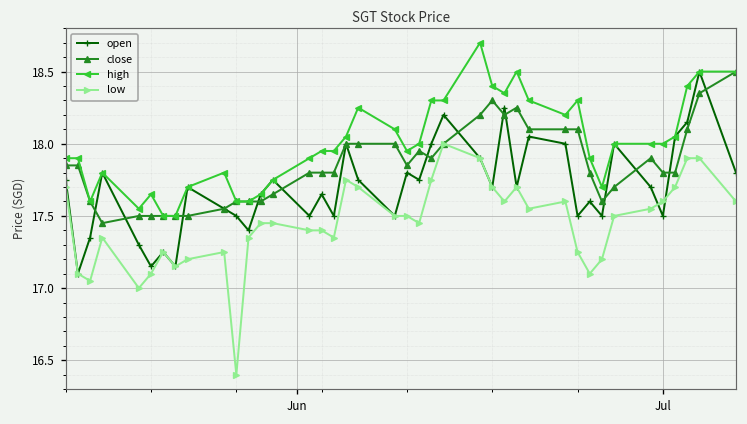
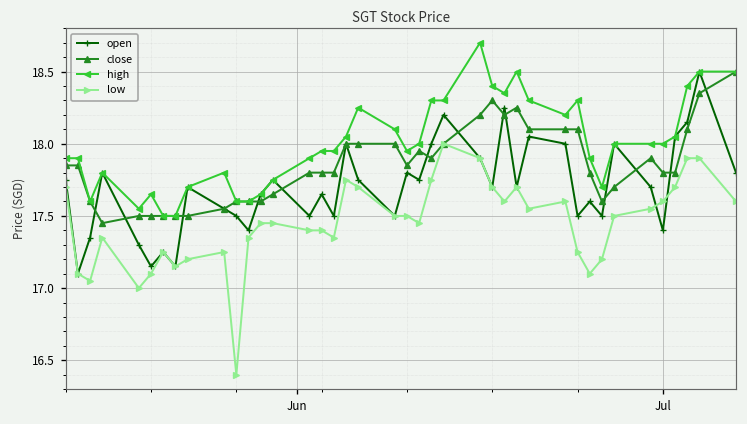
  {
    "open": {
-     "Jul": 17.5
+     "Jul": 17.4
    },
    "close": {
      "Jul": 17.8
    },
    "high": {
      "Jul": 18.0
    },
    "low": {
      "Jul": 17.6
    }
  }
